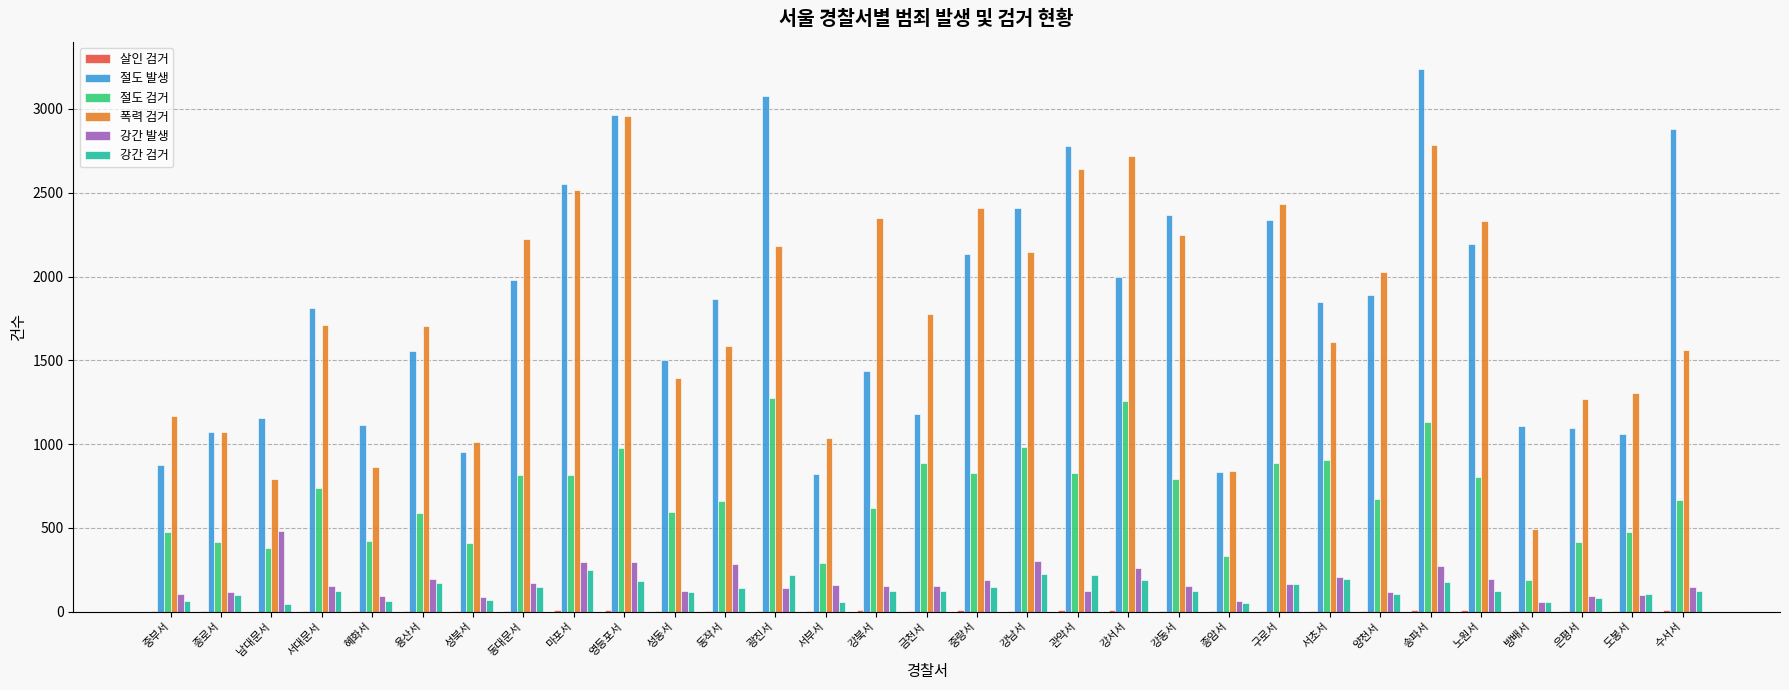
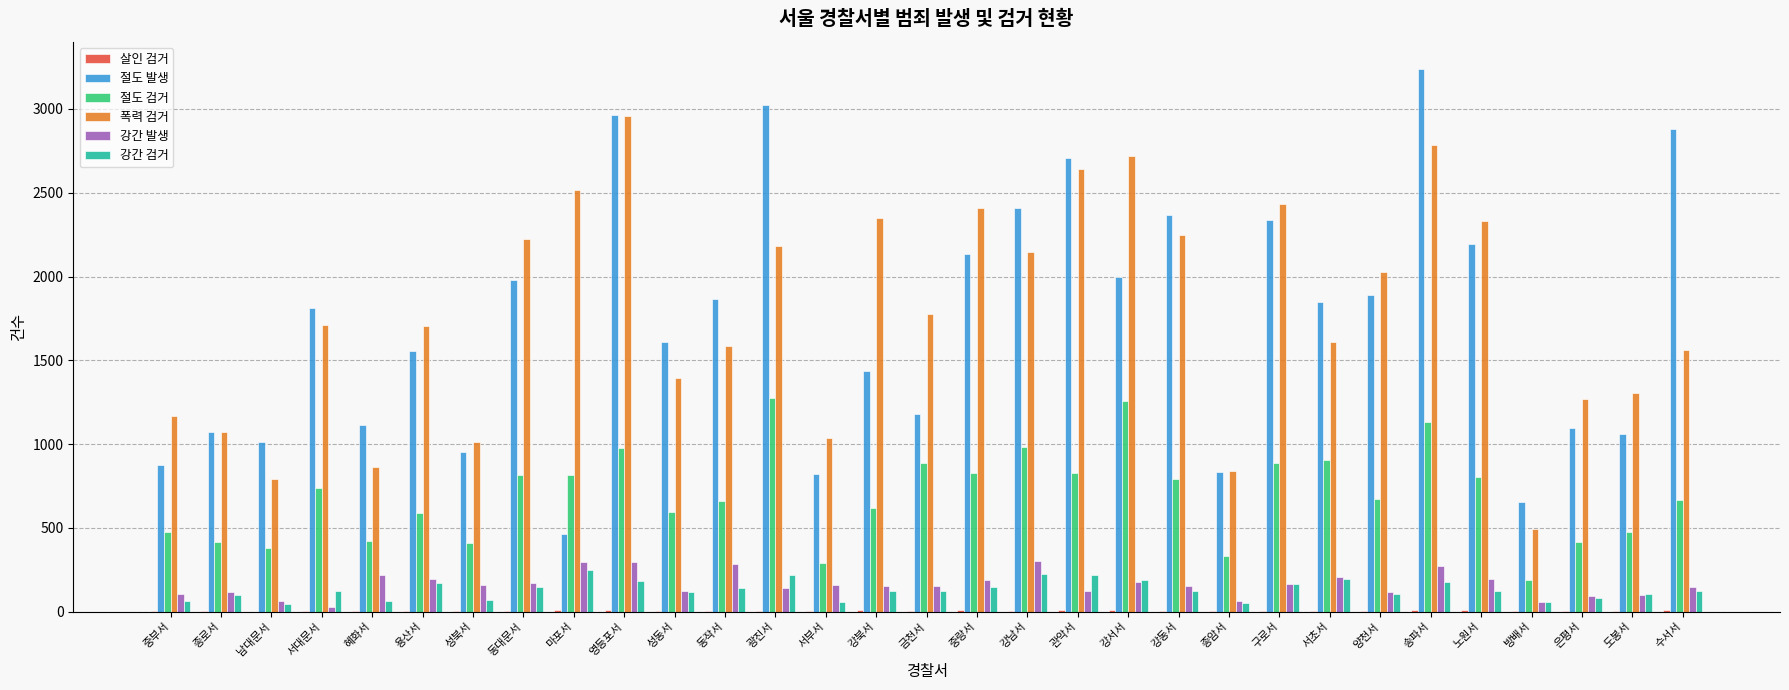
  {
    "절도 발생": {
      "중부서": 870,
      "종로서": 1070,
-     "남대문서": 1150,
+     "남대문서": 1010,
      "서대문서": 1810,
      "혜화서": 1110,
      "용산서": 1560,
      "성북서": 950,
      "동대문서": 1980,
-     "마포서": 2560,
+     "마포서": 460,
      "영등포서": 2960,
-     "성동서": 1500,
+     "성동서": 1610,
      "동작서": 1870,
-     "광진서": 3080,
+     "광진서": 3030,
      "서부서": 820,
      "강북서": 1430,
      "금천서": 1180,
      "중랑서": 2140,
      "강남서": 2410,
-     "관악서": 2780,
+     "관악서": 2710,
      "강서서": 2000,
      "강동서": 2370,
      "종암서": 830,
      "구로서": 2340,
      "서초서": 1850,
      "양천서": 1890,
      "송파서": 3240,
      "노원서": 2190,
-     "방배서": 1110,
+     "방배서": 650,
      "은평서": 1100,
      "도봉서": 1060,
      "수서서": 2880
    },
    "강간 발생": {
      "중부서": 110,
      "종로서": 120,
-     "남대문서": 480,
-     "서대문서": 150,
-     "혜화서": 100,
+     "남대문서": 70,
+     "서대문서": 30,
+     "혜화서": 220,
      "용산서": 190,
-     "성북서": 90,
+     "성북서": 160,
      "동대문서": 170,
      "마포서": 290,
      "영등포서": 300,
      "성동서": 130,
      "동작서": 290,
      "광진서": 140,
      "서부서": 160,
      "강북서": 150,
      "금천서": 150,
      "중랑서": 190,
      "강남서": 300,
      "관악서": 130,
-     "강서서": 260,
+     "강서서": 180,
      "강동서": 160,
      "종암서": 60,
      "구로서": 170,
      "서초서": 210,
      "양천서": 120,
      "송파서": 270,
      "노원서": 200,
      "방배서": 60,
      "은평서": 100,
      "도봉서": 100,
      "수서서": 150
    }
  }
